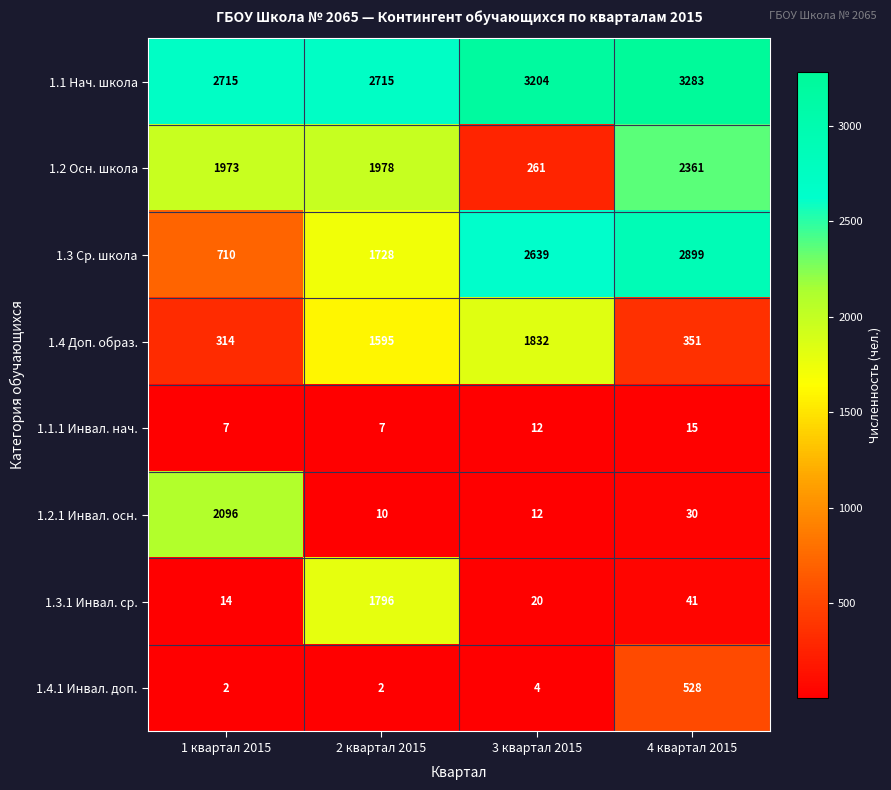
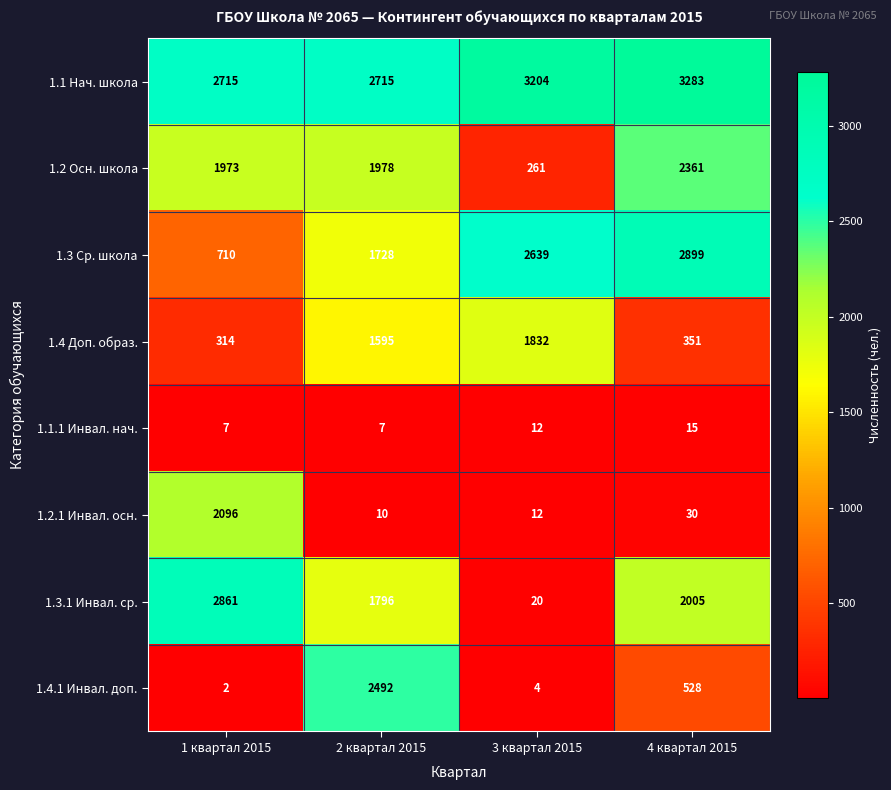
  {
    "1.1 Нач. школа": {
      "1 квартал 2015": 2715,
      "2 квартал 2015": 2715,
      "3 квартал 2015": 3204,
      "4 квартал 2015": 3283
    },
    "1.2 Осн. школа": {
      "1 квартал 2015": 1973,
      "2 квартал 2015": 1978,
      "3 квартал 2015": 261,
      "4 квартал 2015": 2361
    },
    "1.3 Ср. школа": {
      "1 квартал 2015": 710,
      "2 квартал 2015": 1728,
      "3 квартал 2015": 2639,
      "4 квартал 2015": 2899
    },
    "1.4 Доп. образ.": {
      "1 квартал 2015": 314,
      "2 квартал 2015": 1595,
      "3 квартал 2015": 1832,
      "4 квартал 2015": 351
    },
    "1.1.1 Инвал. нач.": {
      "1 квартал 2015": 7,
      "2 квартал 2015": 7,
      "3 квартал 2015": 12,
      "4 квартал 2015": 15
    },
    "1.2.1 Инвал. осн.": {
      "1 квартал 2015": 2096,
      "2 квартал 2015": 10,
      "3 квартал 2015": 12,
      "4 квартал 2015": 30
    },
    "1.3.1 Инвал. ср.": {
-     "1 квартал 2015": 14,
+     "1 квартал 2015": 2861,
      "2 квартал 2015": 1796,
      "3 квартал 2015": 20,
-     "4 квартал 2015": 41
+     "4 квартал 2015": 2005
    },
    "1.4.1 Инвал. доп.": {
      "1 квартал 2015": 2,
-     "2 квартал 2015": 2,
+     "2 квартал 2015": 2492,
      "3 квартал 2015": 4,
      "4 квартал 2015": 528
    }
  }
